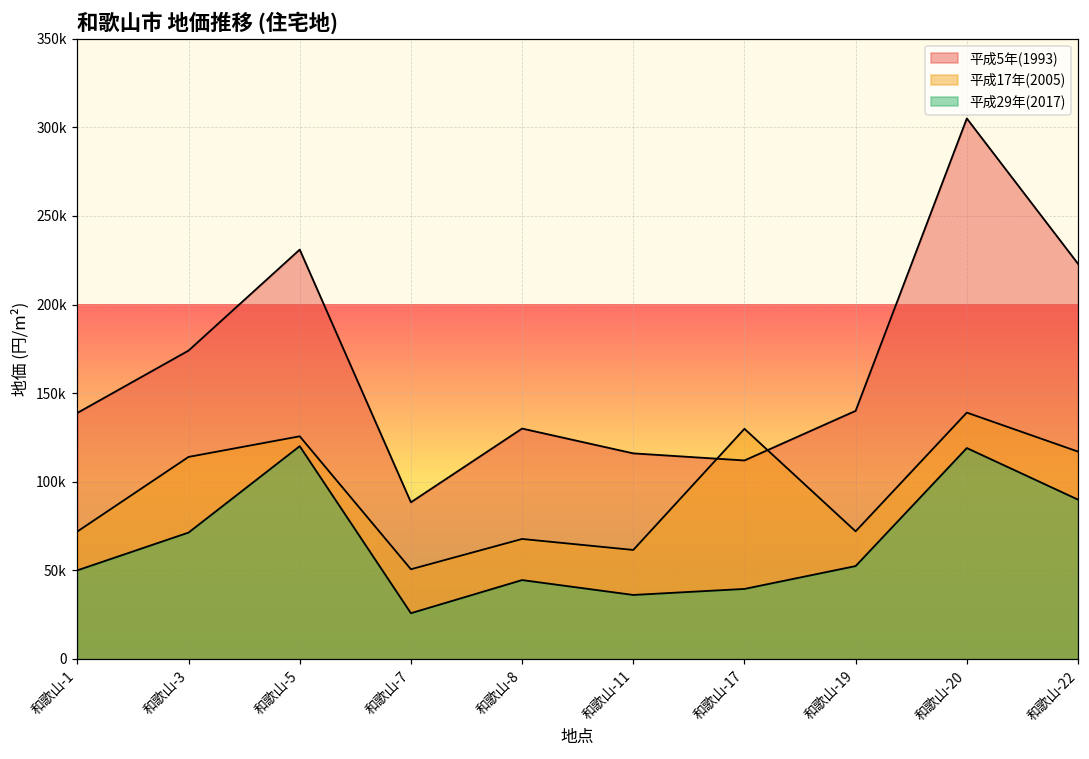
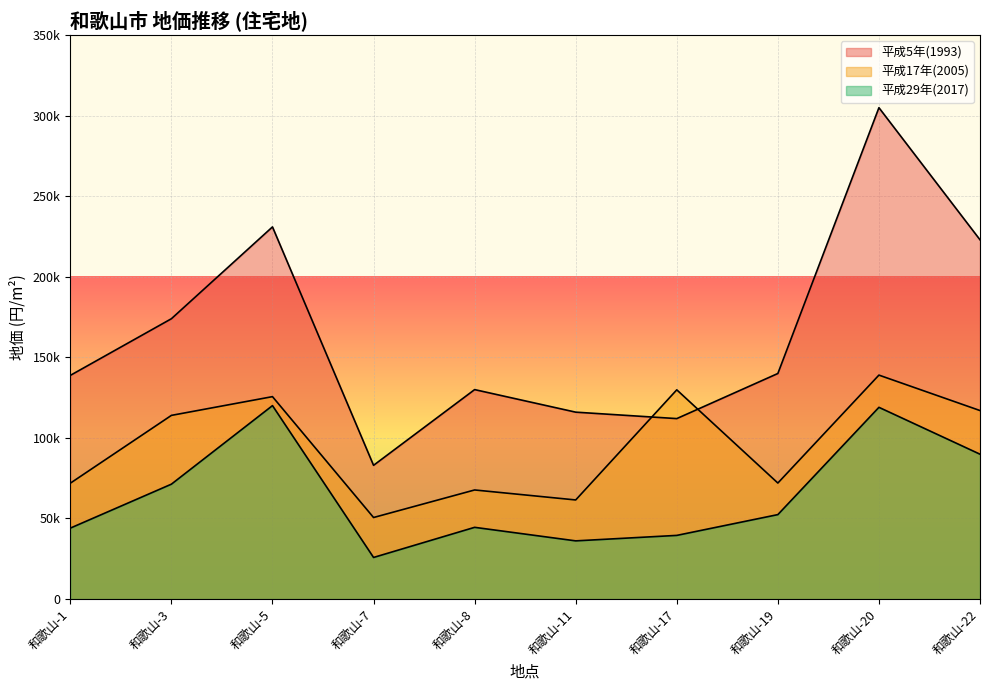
  {
    "平成5年(1993)": {
      "和歌山-1": 139000,
      "和歌山-3": 174000,
      "和歌山-5": 231000,
-     "和歌山-7": 88000,
+     "和歌山-7": 83000,
      "和歌山-8": 130000,
      "和歌山-11": 116000,
      "和歌山-17": 112000,
      "和歌山-19": 140000,
      "和歌山-20": 305000,
      "和歌山-22": 223000
    },
    "平成17年(2005)": {
      "和歌山-1": 72000,
      "和歌山-3": 114000,
      "和歌山-5": 126000,
      "和歌山-7": 51000,
      "和歌山-8": 68000,
      "和歌山-11": 62000,
      "和歌山-17": 130000,
      "和歌山-19": 72000,
      "和歌山-20": 139000,
      "和歌山-22": 117000
    },
    "平成29年(2017)": {
-     "和歌山-1": 50000,
+     "和歌山-1": 44000,
      "和歌山-3": 71000,
      "和歌山-5": 120000,
      "和歌山-7": 26000,
      "和歌山-8": 45000,
      "和歌山-11": 36000,
      "和歌山-17": 40000,
      "和歌山-19": 52000,
      "和歌山-20": 119000,
      "和歌山-22": 90000
    }
  }
